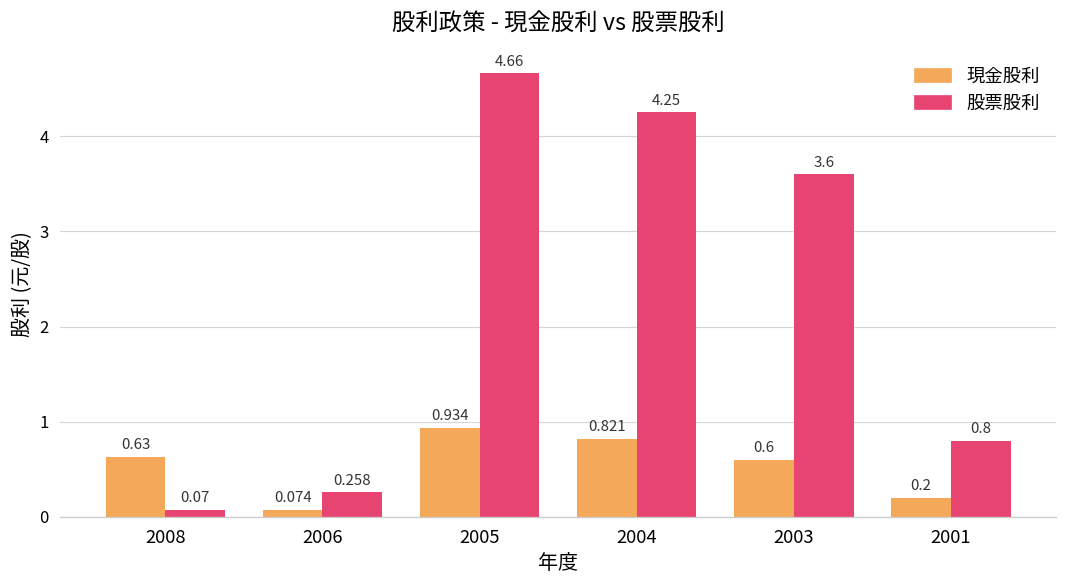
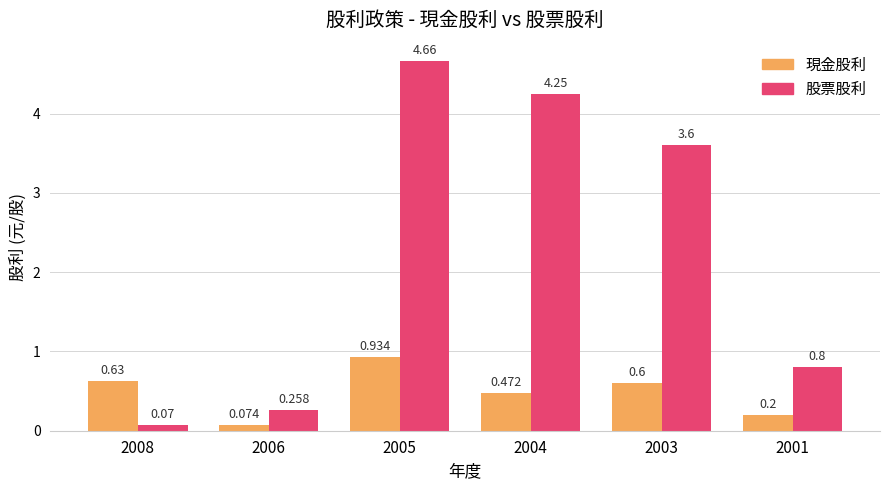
  {
    "現金股利": {
      "2008": 0.63,
      "2006": 0.074,
      "2005": 0.934,
-     "2004": 0.821,
+     "2004": 0.472,
      "2003": 0.6,
      "2001": 0.2
    },
    "股票股利": {
      "2008": 0.07,
      "2006": 0.258,
      "2005": 4.66,
      "2004": 4.25,
      "2003": 3.6,
      "2001": 0.8
    }
  }
